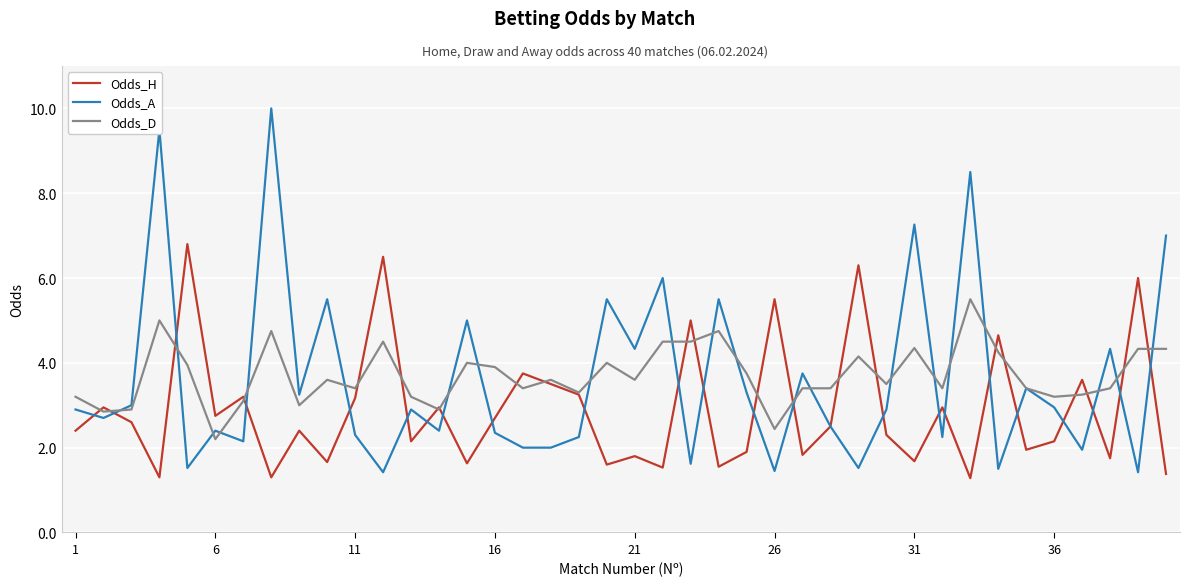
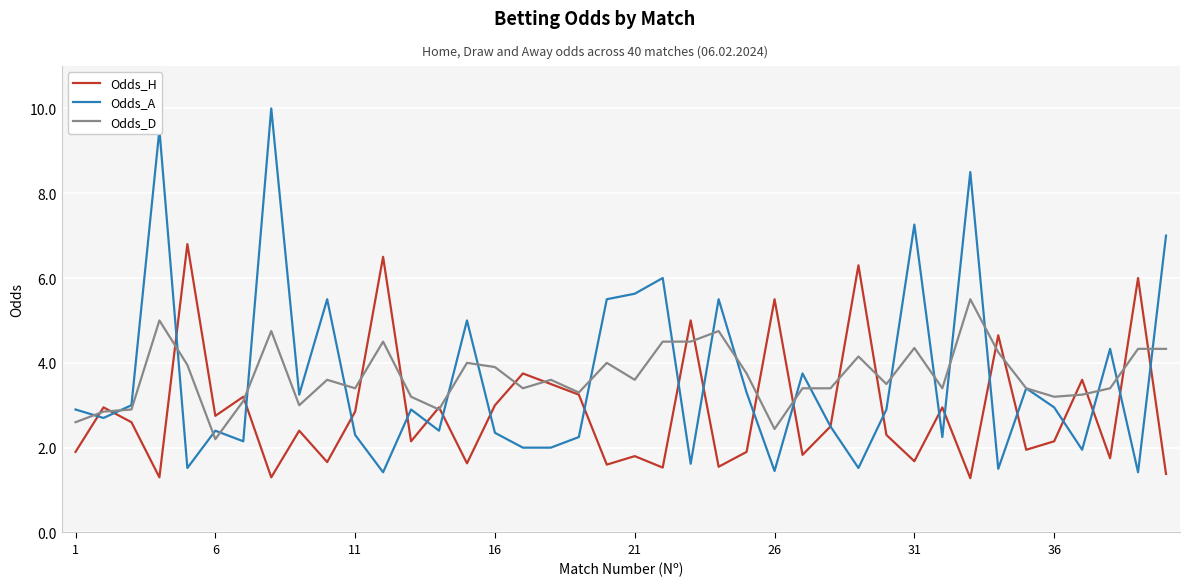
  {
    "Odds_H": {
-     "1": 2.4,
+     "1": 1.9,
      "6": 2.8,
-     "11": 3.2,
-     "16": 2.7,
+     "11": 2.9,
+     "16": 3.0,
      "21": 1.8,
      "26": 5.5,
      "31": 1.7,
      "36": 2.2
    },
    "Odds_A": {
      "1": 2.9,
      "6": 2.4,
      "11": 2.3,
      "16": 2.4,
-     "21": 4.3,
+     "21": 5.6,
      "26": 1.5,
      "31": 7.3,
      "36": 3.0
    },
    "Odds_D": {
-     "1": 3.2,
+     "1": 2.6,
      "6": 2.2,
      "11": 3.4,
      "16": 3.9,
      "21": 3.6,
      "26": 2.4,
      "31": 4.4,
      "36": 3.2
    }
  }
